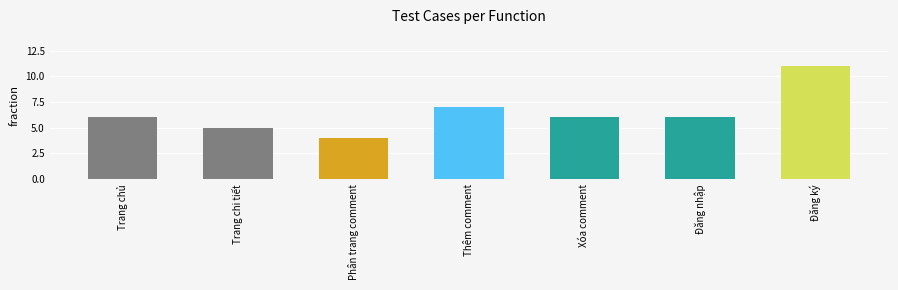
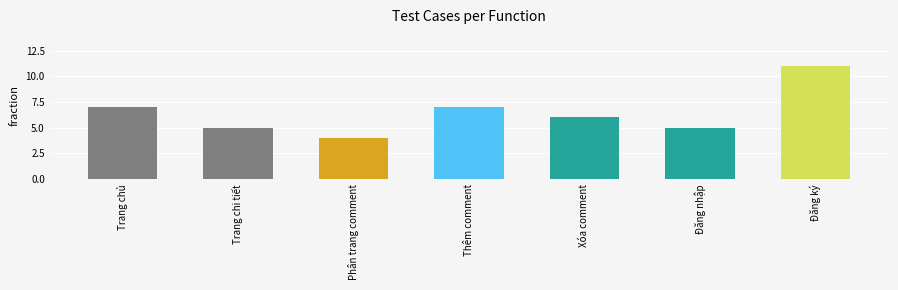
  {
-   "Trang chủ": 6,
+   "Trang chủ": 7,
    "Trang chi tiết": 5,
    "Phân trang comment": 4,
    "Thêm comment": 7,
    "Xóa comment": 6,
-   "Đăng nhập": 6,
+   "Đăng nhập": 5,
    "Đăng ký": 11
  }
